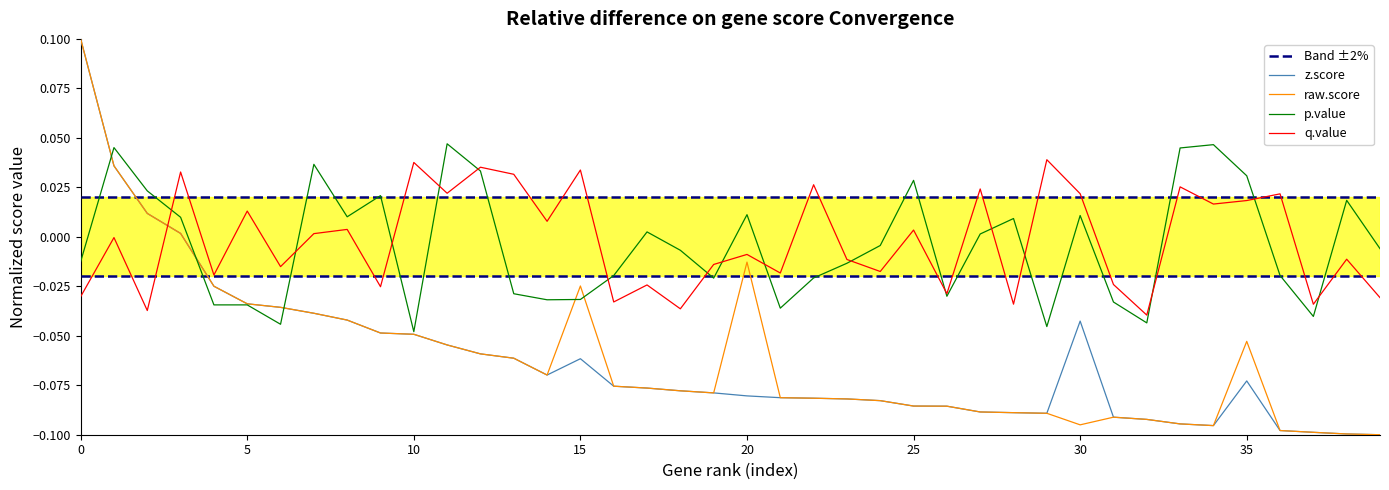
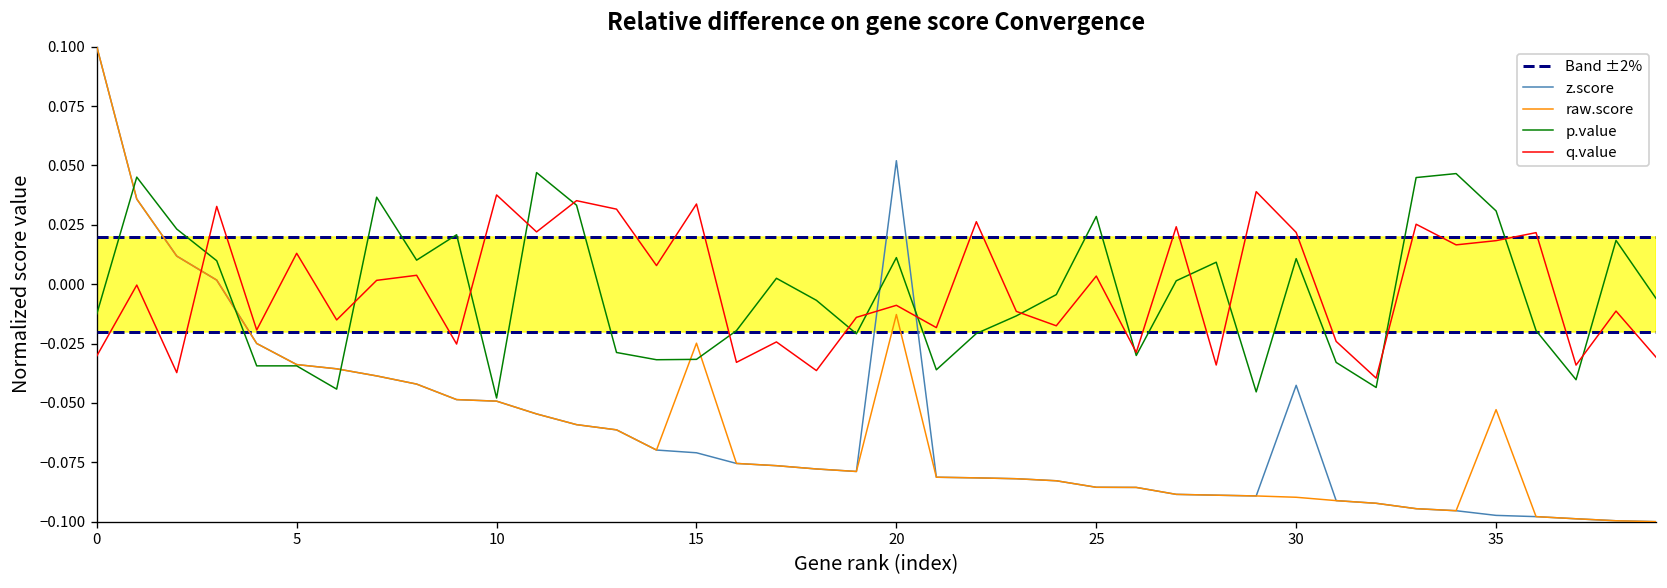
  {
    "z.score": {
-     "15": -0.062,
-     "20": -0.080,
+     "15": -0.071,
+     "20": 0.052,
      "30": -0.043,
-     "35": -0.073
+     "35": -0.097
    },
    "raw.score": {
      "15": -0.025,
      "20": -0.013,
-     "30": -0.095,
+     "30": -0.090,
      "35": -0.053
    },
    "p.value": {
      "0": -0.013,
      "10": -0.048,
      "15": -0.032,
      "20": 0.011,
      "25": 0.029,
      "30": 0.011,
      "35": 0.031
    },
    "q.value": {
      "0": -0.030,
      "5": 0.013,
      "10": 0.038,
      "15": 0.034,
      "20": -0.009,
      "25": 0.003,
      "30": 0.022,
      "35": 0.018
    }
  }
